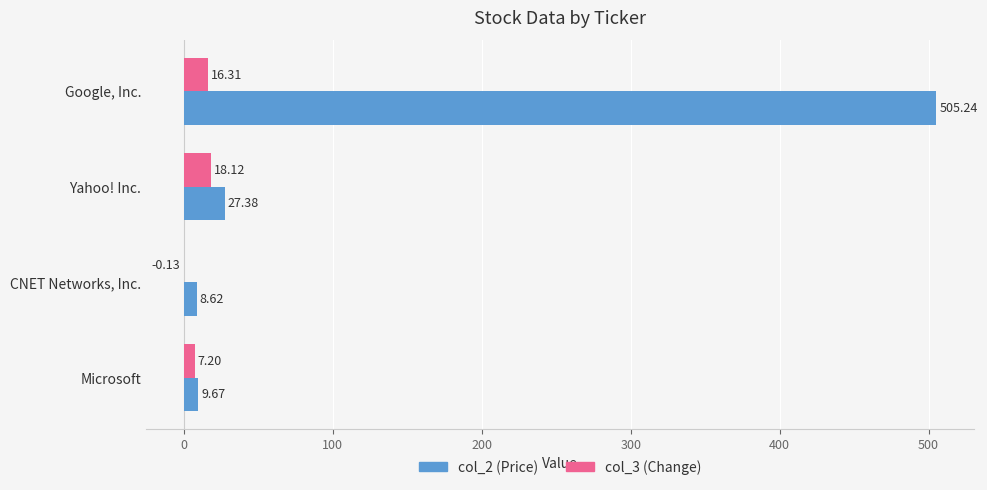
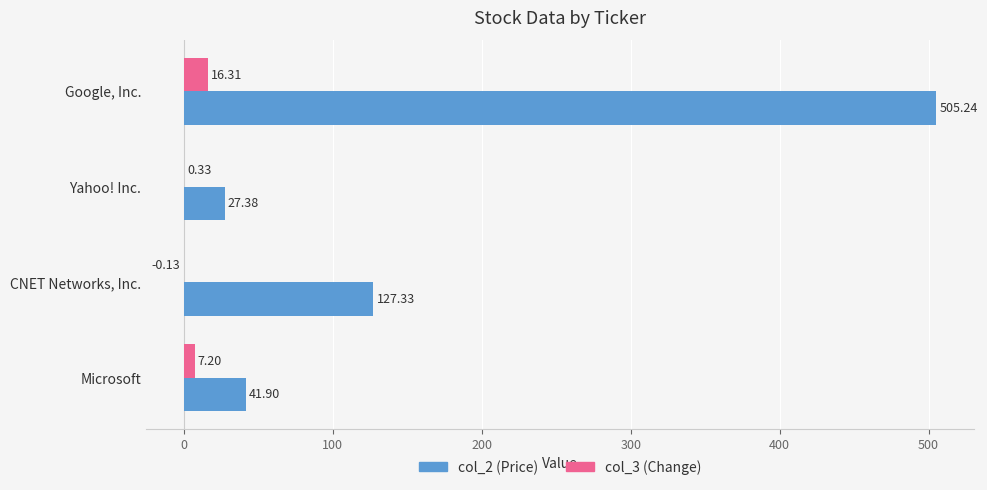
  {
    "col_2 (Price)": {
      "Google, Inc.": 505.24,
      "Yahoo! Inc.": 27.38,
-     "CNET Networks, Inc.": 8.62,
-     "Microsoft": 9.67
+     "CNET Networks, Inc.": 127.33,
+     "Microsoft": 41.90
    },
    "col_3 (Change)": {
      "Google, Inc.": 16.31,
-     "Yahoo! Inc.": 18.12,
+     "Yahoo! Inc.": 0.33,
      "CNET Networks, Inc.": -0.13,
      "Microsoft": 7.20
    }
  }
